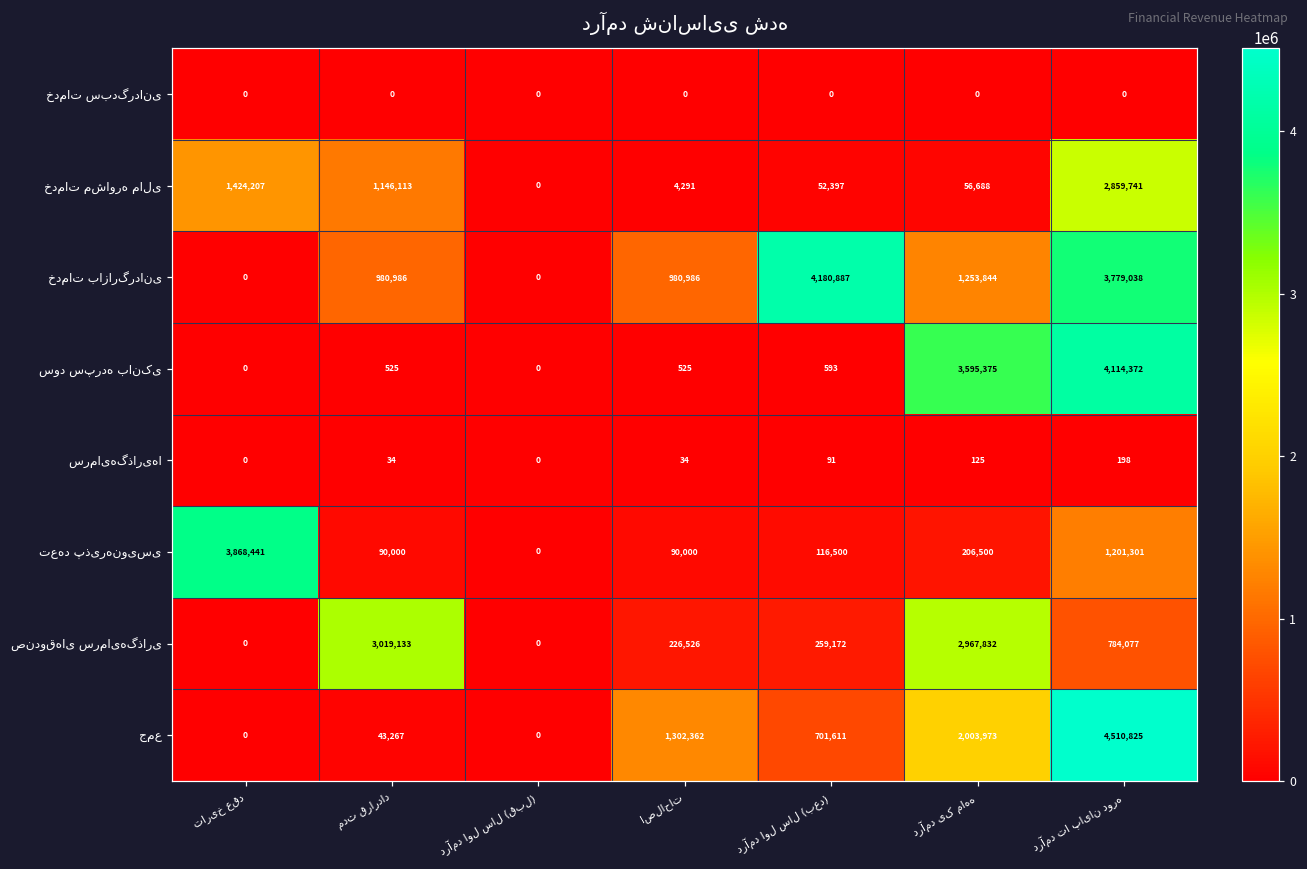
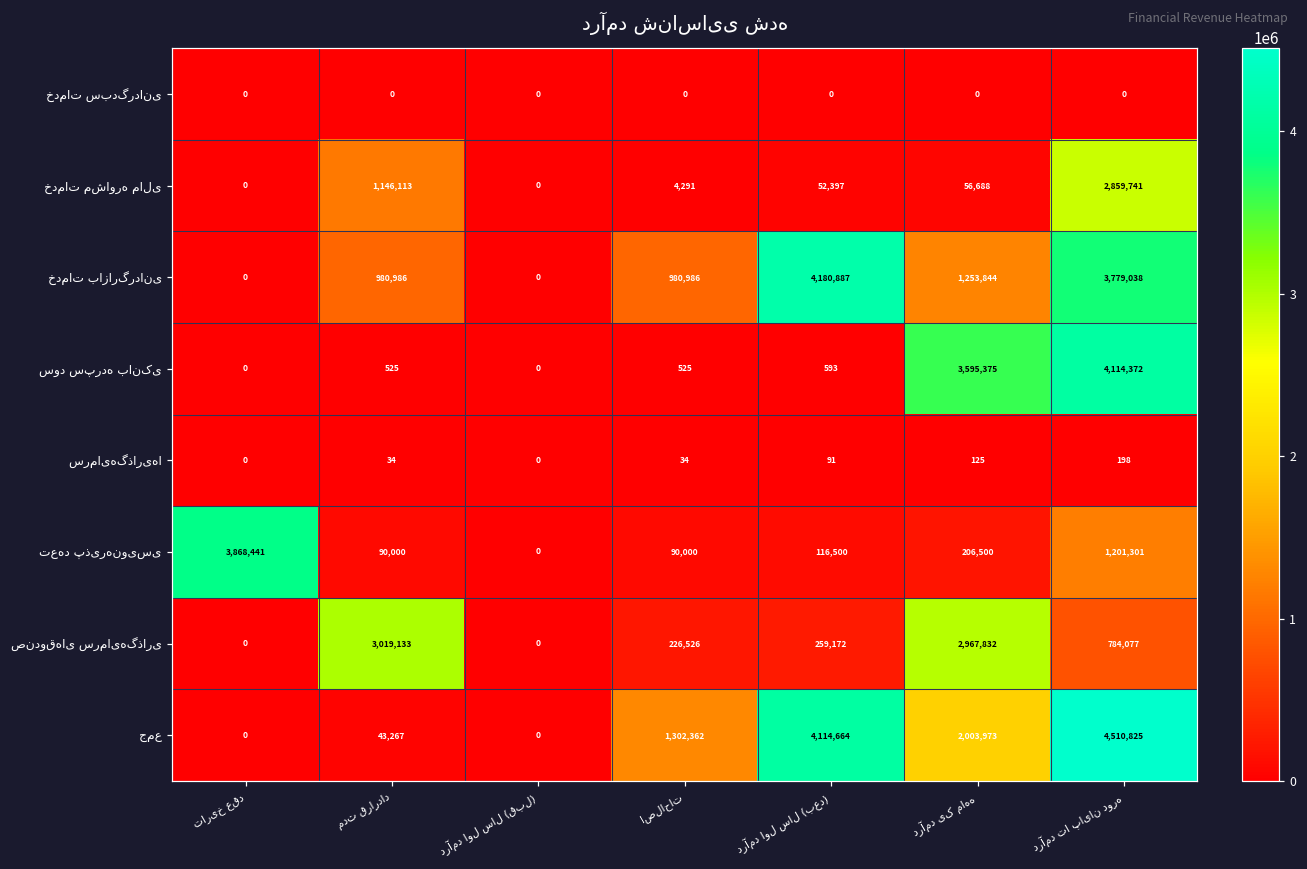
  {
    "خدمات سبدگردانی": {
      "تاریخ عقد": "0",
      "مدت قرارداد": "0",
      "درآمد اول سال (قبل)": "0",
      "اصلاحات": "0",
      "درآمد اول سال (بعد)": "0",
      "درآمد یک ماهه": "0",
      "درآمد تا پایان دوره": "0"
    },
    "خدمات مشاوره مالی": {
-     "تاریخ عقد": "1,424,207",
+     "تاریخ عقد": "0",
      "مدت قرارداد": "1,146,113",
      "درآمد اول سال (قبل)": "0",
      "اصلاحات": "4,291",
      "درآمد اول سال (بعد)": "52,397",
      "درآمد یک ماهه": "56,688",
      "درآمد تا پایان دوره": "2,859,741"
    },
    "خدمات بازارگردانی": {
      "تاریخ عقد": "0",
      "مدت قرارداد": "980,986",
      "درآمد اول سال (قبل)": "0",
      "اصلاحات": "980,986",
      "درآمد اول سال (بعد)": "4,180,887",
      "درآمد یک ماهه": "1,253,844",
      "درآمد تا پایان دوره": "3,779,038"
    },
    "سود سپرده بانکی": {
      "تاریخ عقد": "0",
      "مدت قرارداد": "525",
      "درآمد اول سال (قبل)": "0",
      "اصلاحات": "525",
      "درآمد اول سال (بعد)": "593",
      "درآمد یک ماهه": "3,595,375",
      "درآمد تا پایان دوره": "4,114,372"
    },
    "سرمایه‌گذاری‌ها": {
      "تاریخ عقد": "0",
      "مدت قرارداد": "34",
      "درآمد اول سال (قبل)": "0",
      "اصلاحات": "34",
      "درآمد اول سال (بعد)": "91",
      "درآمد یک ماهه": "125",
      "درآمد تا پایان دوره": "198"
    },
    "تعهد پذیره‌نویسی": {
      "تاریخ عقد": "3,868,441",
      "مدت قرارداد": "90,000",
      "درآمد اول سال (قبل)": "0",
      "اصلاحات": "90,000",
      "درآمد اول سال (بعد)": "116,500",
      "درآمد یک ماهه": "206,500",
      "درآمد تا پایان دوره": "1,201,301"
    },
    "صندوق‌های سرمایه‌گذاری": {
      "تاریخ عقد": "0",
      "مدت قرارداد": "3,019,133",
      "درآمد اول سال (قبل)": "0",
      "اصلاحات": "226,526",
      "درآمد اول سال (بعد)": "259,172",
      "درآمد یک ماهه": "2,967,832",
      "درآمد تا پایان دوره": "784,077"
    },
    "جمع": {
      "تاریخ عقد": "0",
      "مدت قرارداد": "43,267",
      "درآمد اول سال (قبل)": "0",
      "اصلاحات": "1,302,362",
-     "درآمد اول سال (بعد)": "701,611",
+     "درآمد اول سال (بعد)": "4,114,664",
      "درآمد یک ماهه": "2,003,973",
      "درآمد تا پایان دوره": "4,510,825"
    }
  }
